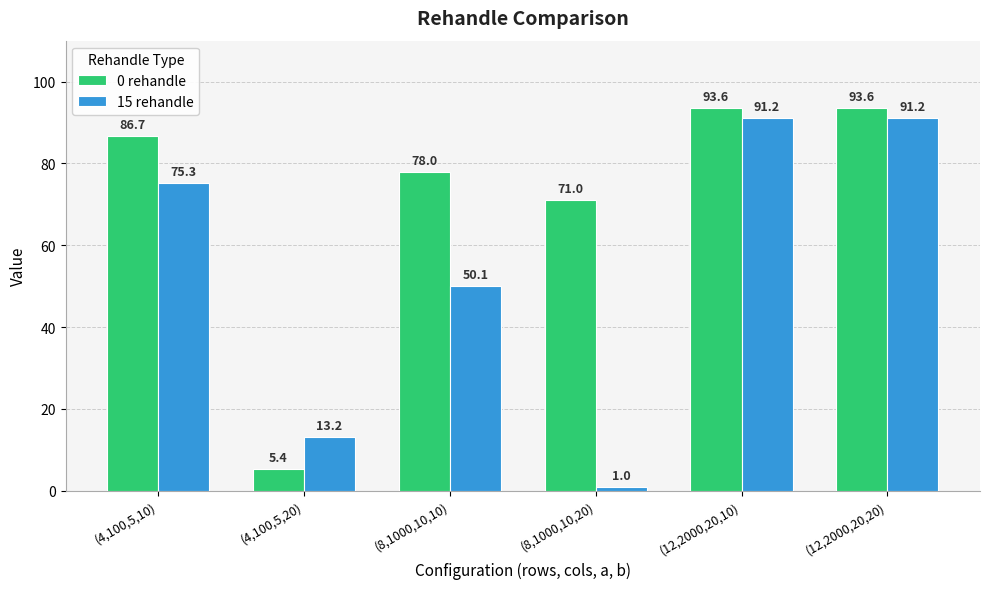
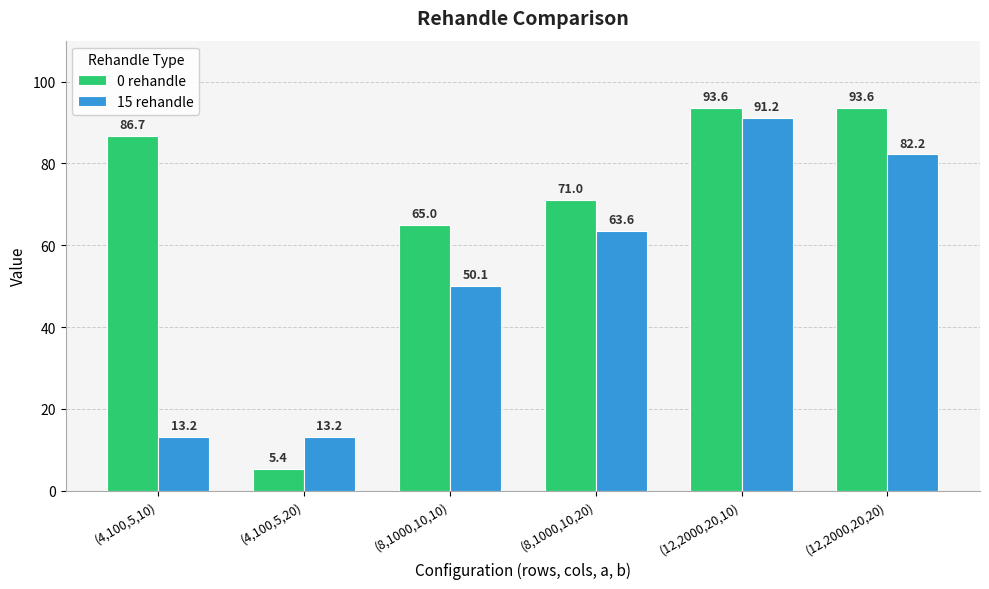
  {
    "0 rehandle": {
      "(4,100,5,10)": 86.7,
      "(4,100,5,20)": 5.4,
-     "(8,1000,10,10)": 78.0,
+     "(8,1000,10,10)": 65.0,
      "(8,1000,10,20)": 71.0,
      "(12,2000,20,10)": 93.6,
      "(12,2000,20,20)": 93.6
    },
    "15 rehandle": {
-     "(4,100,5,10)": 75.3,
+     "(4,100,5,10)": 13.2,
      "(4,100,5,20)": 13.2,
      "(8,1000,10,10)": 50.1,
-     "(8,1000,10,20)": 1.0,
+     "(8,1000,10,20)": 63.6,
      "(12,2000,20,10)": 91.2,
-     "(12,2000,20,20)": 91.2
+     "(12,2000,20,20)": 82.2
    }
  }
